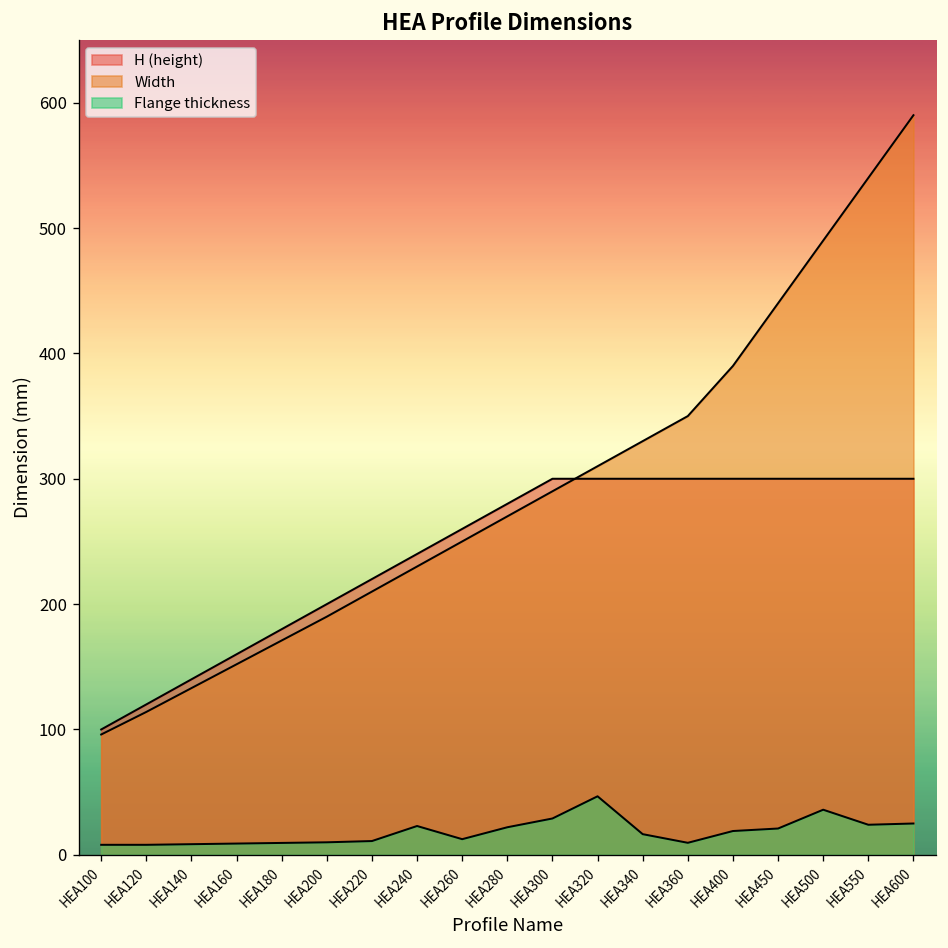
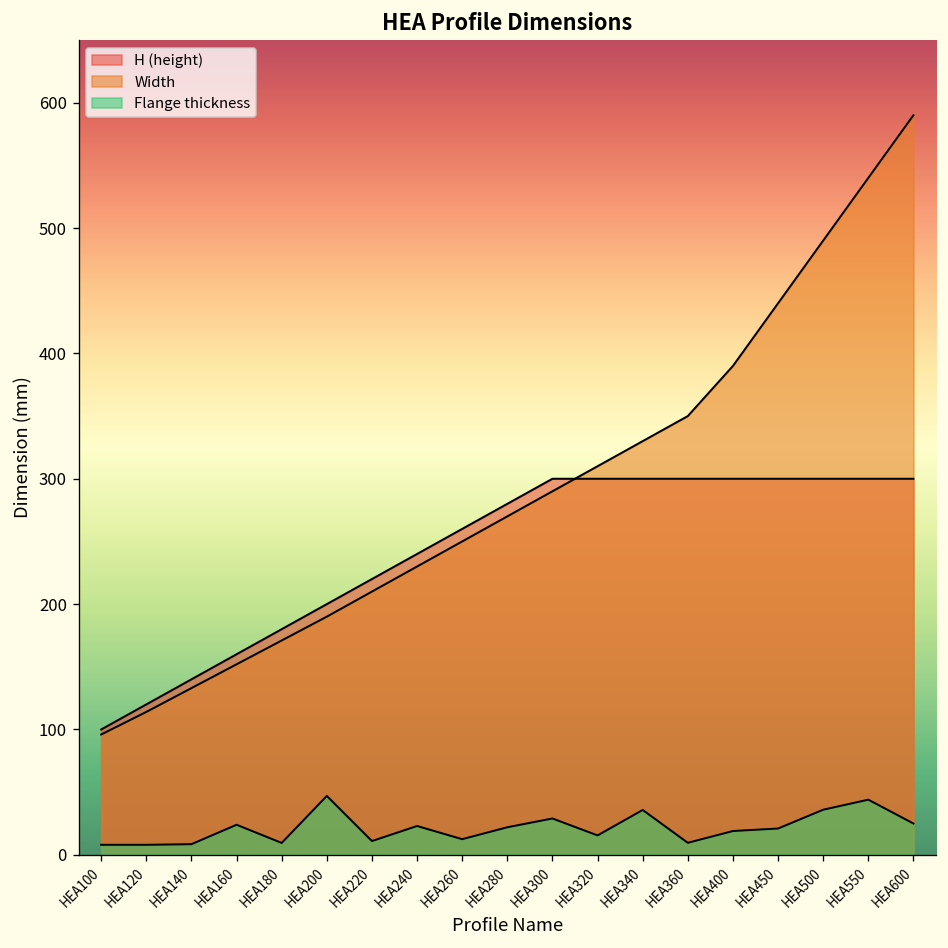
  {
    "Flange thickness": {
      "HEA100": 8,
      "HEA120": 8,
      "HEA140": 9,
-     "HEA160": 9,
+     "HEA160": 24,
      "HEA180": 10,
-     "HEA200": 10,
+     "HEA200": 47,
      "HEA220": 11,
      "HEA240": 23,
      "HEA260": 13,
      "HEA280": 22,
      "HEA300": 29,
-     "HEA320": 47,
-     "HEA340": 17,
+     "HEA320": 16,
+     "HEA340": 36,
      "HEA360": 10,
      "HEA400": 19,
      "HEA450": 21,
      "HEA500": 36,
-     "HEA550": 24,
+     "HEA550": 44,
      "HEA600": 25
    }
  }
